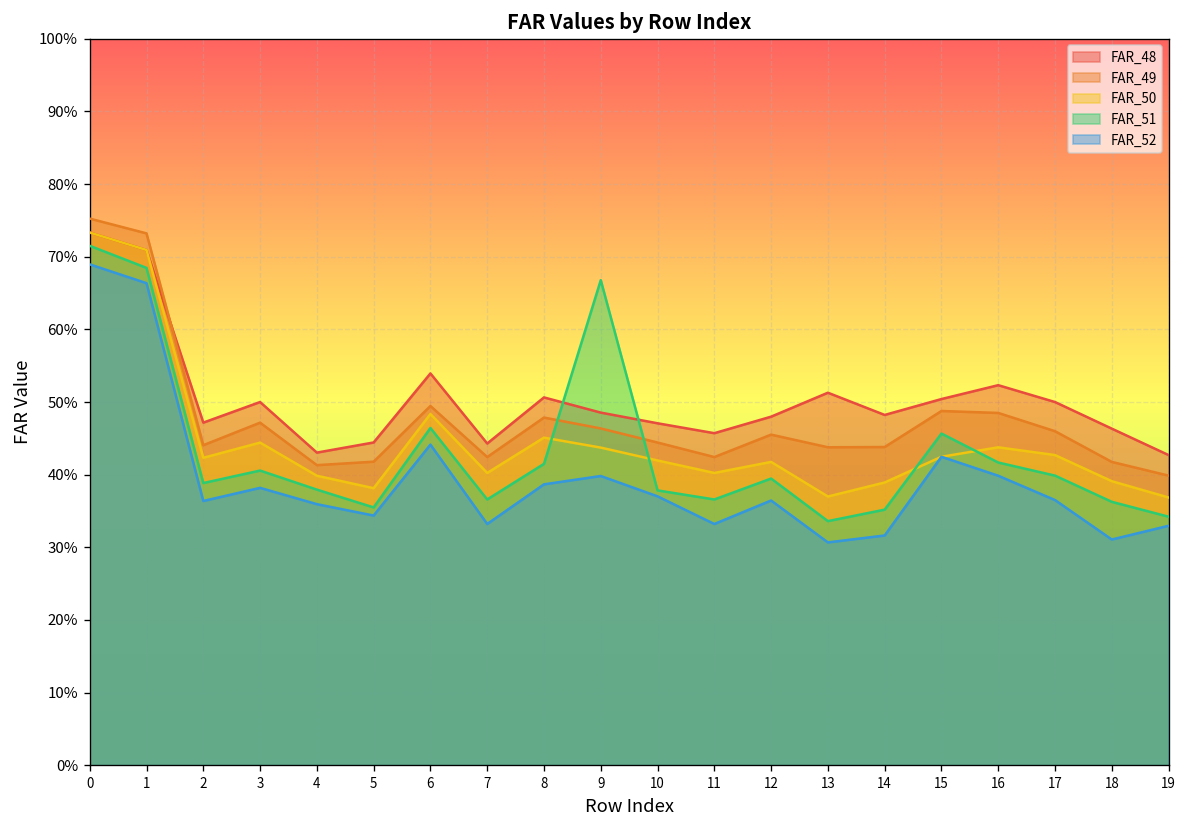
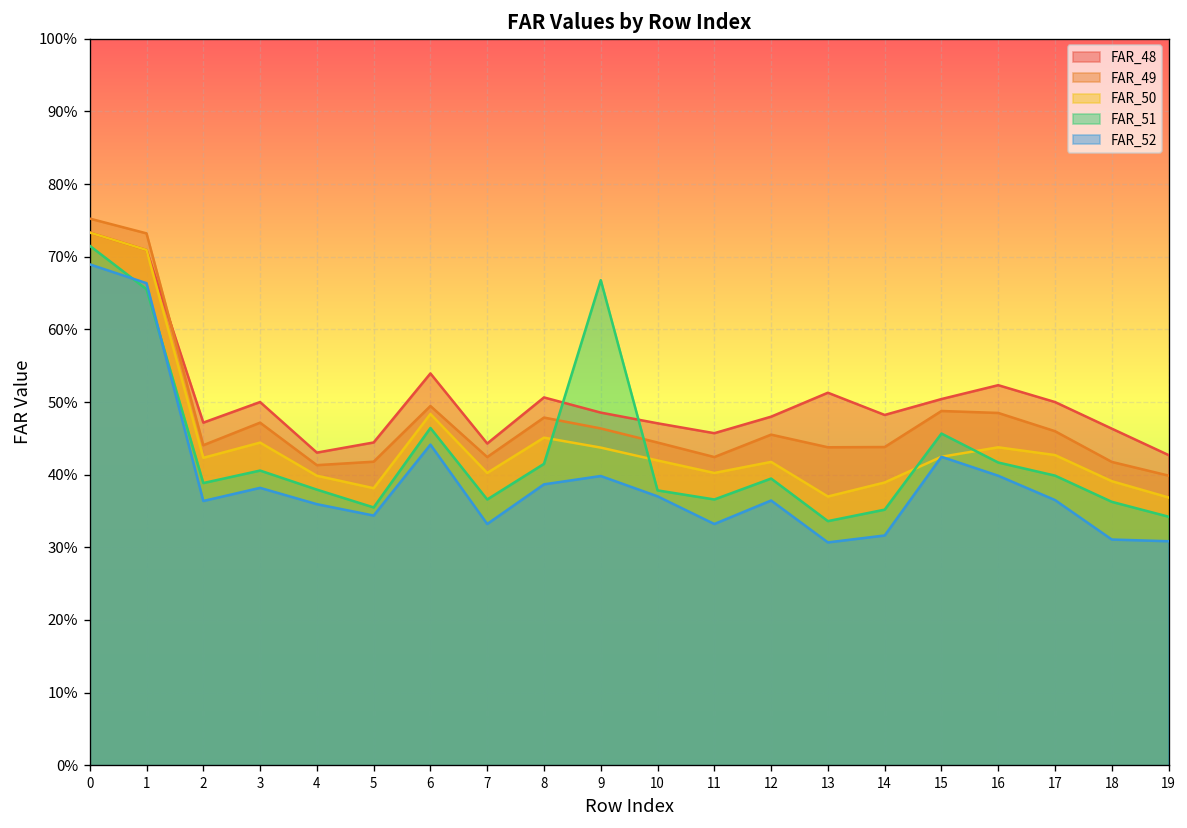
  {
    "FAR_51": {
      "0": "72%",
-     "1": "68%",
+     "1": "66%",
      "2": "39%",
      "3": "41%",
      "4": "38%",
      "5": "35%",
      "6": "46%",
      "7": "37%",
      "8": "41%",
      "9": "67%",
      "10": "38%",
      "11": "37%",
      "12": "39%",
      "13": "34%",
      "14": "35%",
      "15": "46%",
      "16": "42%",
      "17": "40%",
      "18": "36%",
      "19": "34%"
    },
    "FAR_52": {
      "0": "69%",
      "1": "66%",
      "2": "36%",
      "3": "38%",
      "4": "36%",
      "5": "34%",
      "6": "44%",
      "7": "33%",
      "8": "39%",
      "9": "40%",
      "10": "37%",
      "11": "33%",
      "12": "36%",
      "13": "31%",
      "14": "32%",
      "16": "40%",
      "17": "37%",
      "18": "31%",
-     "19": "33%"
+     "19": "31%"
    }
  }
